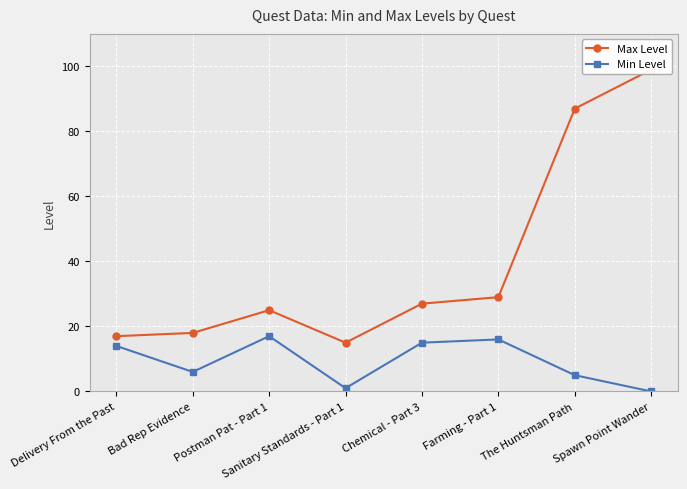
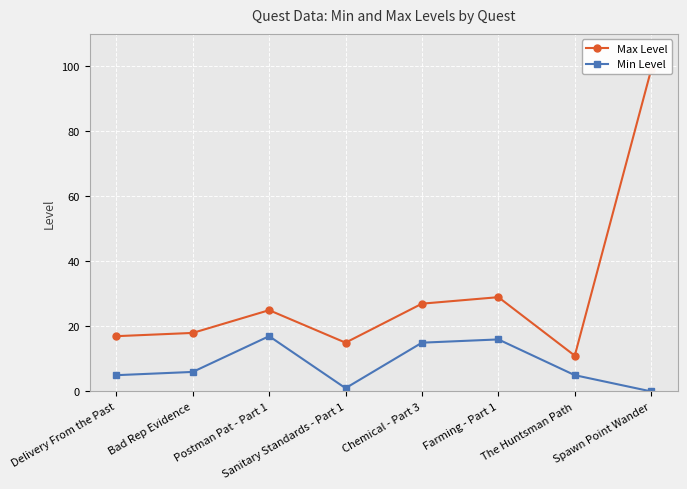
  {
    "Max Level": {
      "Delivery From the Past": 17,
      "Bad Rep Evidence": 18,
      "Postman Pat - Part 1": 25,
      "Sanitary Standards - Part 1": 15,
      "Chemical - Part 3": 27,
      "Farming - Part 1": 29,
-     "The Huntsman Path": 87
+     "The Huntsman Path": 11
    },
    "Min Level": {
-     "Delivery From the Past": 14,
+     "Delivery From the Past": 5,
      "Bad Rep Evidence": 6,
      "Postman Pat - Part 1": 17,
      "Sanitary Standards - Part 1": 1,
      "Chemical - Part 3": 15,
      "Farming - Part 1": 16,
      "The Huntsman Path": 5,
      "Spawn Point Wander": 0
    }
  }
